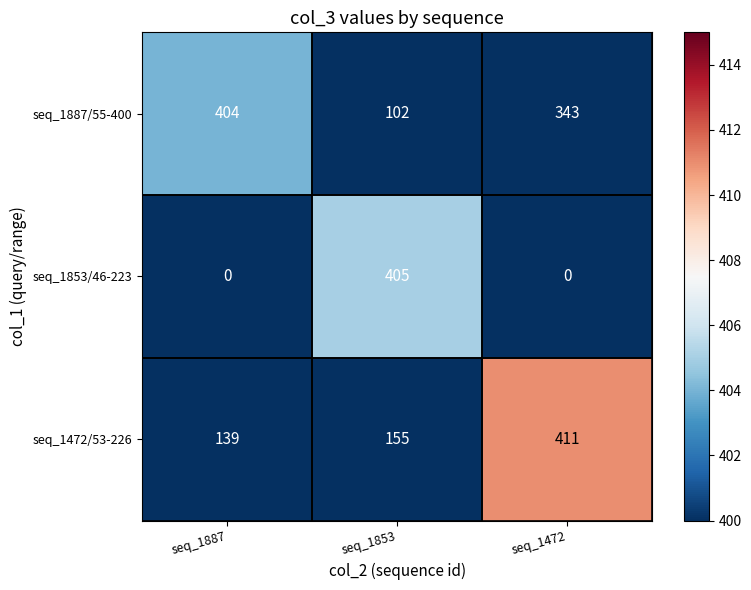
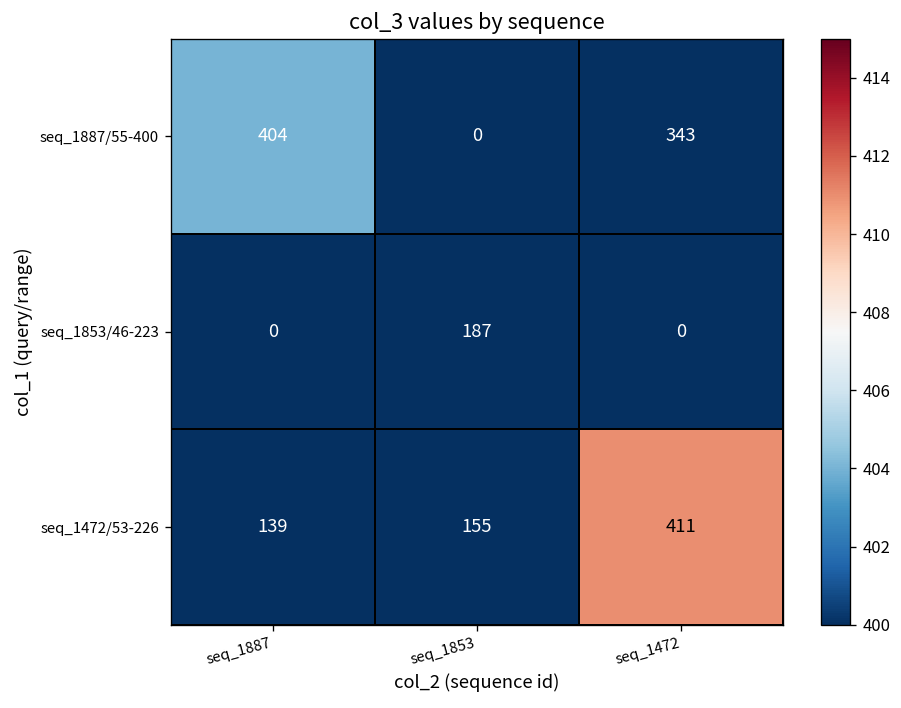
  {
    "seq_1887/55-400": {
      "seq_1887": 404,
-     "seq_1853": 102,
+     "seq_1853": 0,
      "seq_1472": 343
    },
    "seq_1853/46-223": {
      "seq_1887": 0,
-     "seq_1853": 405,
+     "seq_1853": 187,
      "seq_1472": 0
    },
    "seq_1472/53-226": {
      "seq_1887": 139,
      "seq_1853": 155,
      "seq_1472": 411
    }
  }
